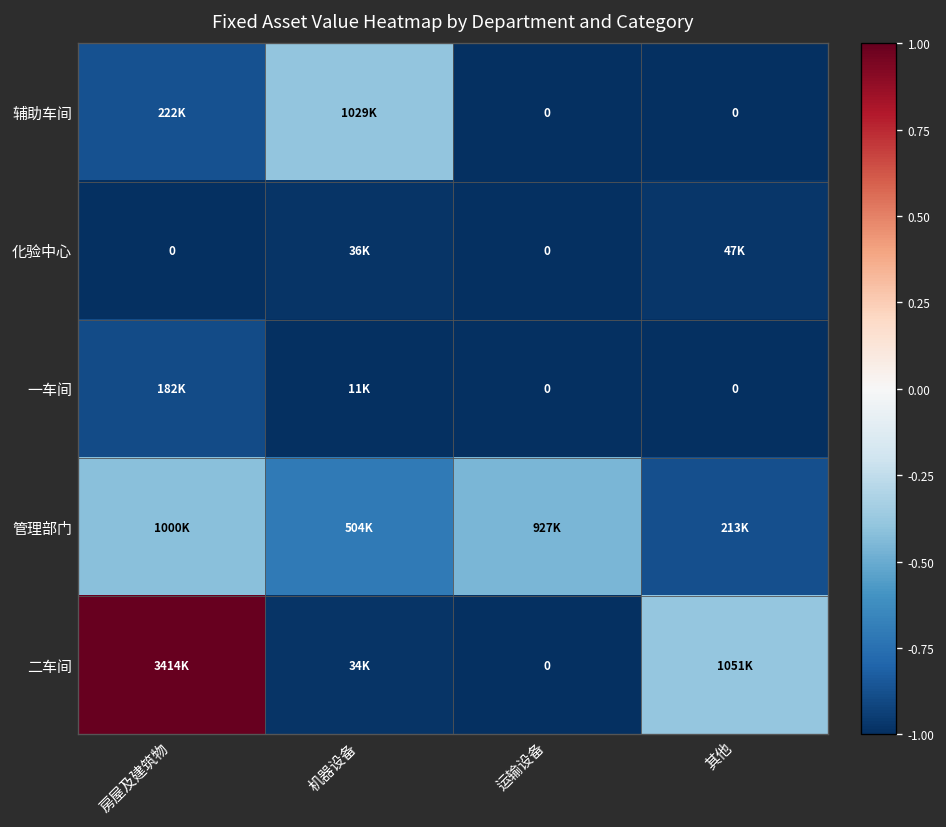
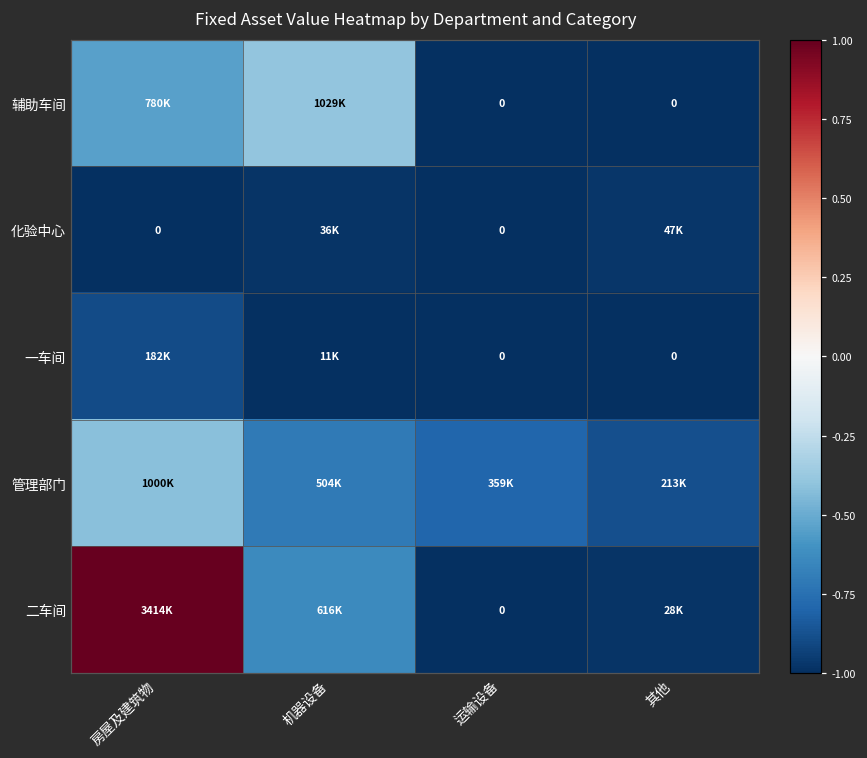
  {
    "辅助车间": {
-     "房屋及建筑物": "222K",
+     "房屋及建筑物": "780K",
      "机器设备": "1029K",
      "运输设备": "0",
      "其他": "0"
    },
    "化验中心": {
      "房屋及建筑物": "0",
      "机器设备": "36K",
      "运输设备": "0",
      "其他": "47K"
    },
    "一车间": {
      "房屋及建筑物": "182K",
      "机器设备": "11K",
      "运输设备": "0",
      "其他": "0"
    },
    "管理部门": {
      "房屋及建筑物": "1000K",
      "机器设备": "504K",
-     "运输设备": "927K",
+     "运输设备": "359K",
      "其他": "213K"
    },
    "二车间": {
      "房屋及建筑物": "3414K",
-     "机器设备": "34K",
+     "机器设备": "616K",
      "运输设备": "0",
-     "其他": "1051K"
+     "其他": "28K"
    }
  }
